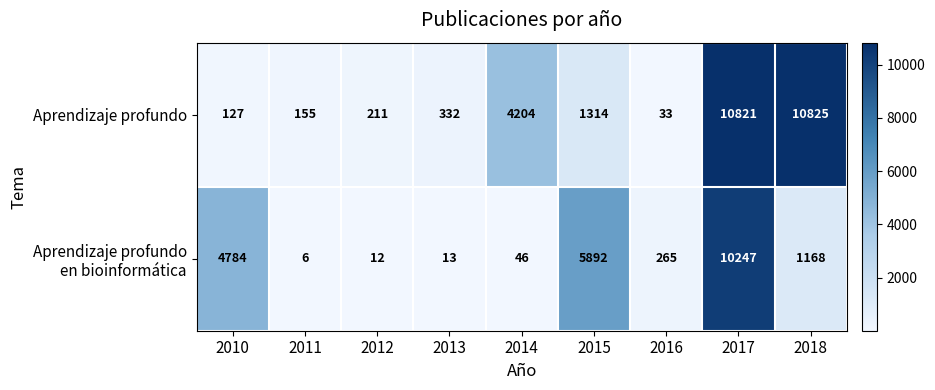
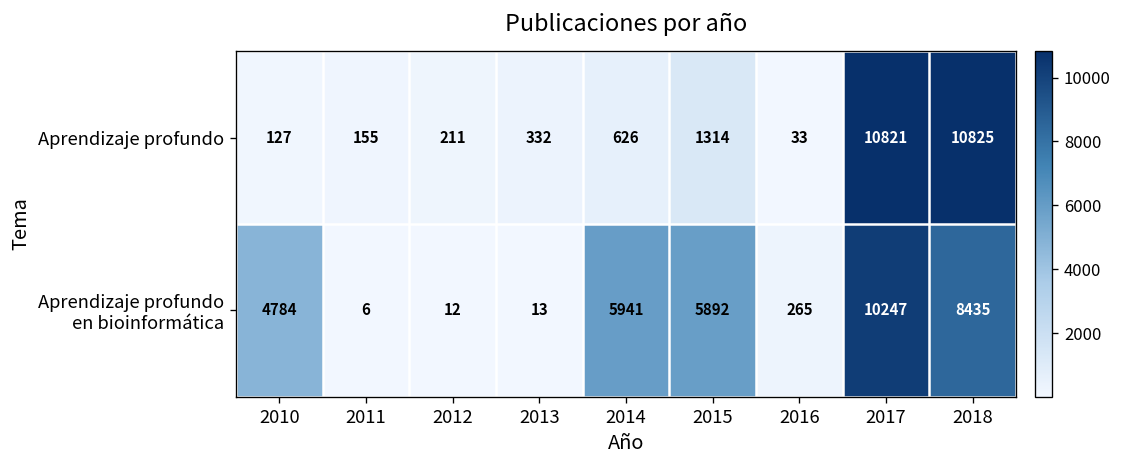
  {
    "Aprendizaje profundo": {
      "2010": 127,
      "2011": 155,
      "2012": 211,
      "2013": 332,
-     "2014": 4204,
+     "2014": 626,
      "2015": 1314,
      "2016": 33,
      "2017": 10821,
      "2018": 10825
    },
    "Aprendizaje profundo en bioinformática": {
      "2010": 4784,
      "2011": 6,
      "2012": 12,
      "2013": 13,
-     "2014": 46,
+     "2014": 5941,
      "2015": 5892,
      "2016": 265,
      "2017": 10247,
-     "2018": 1168
+     "2018": 8435
    }
  }
